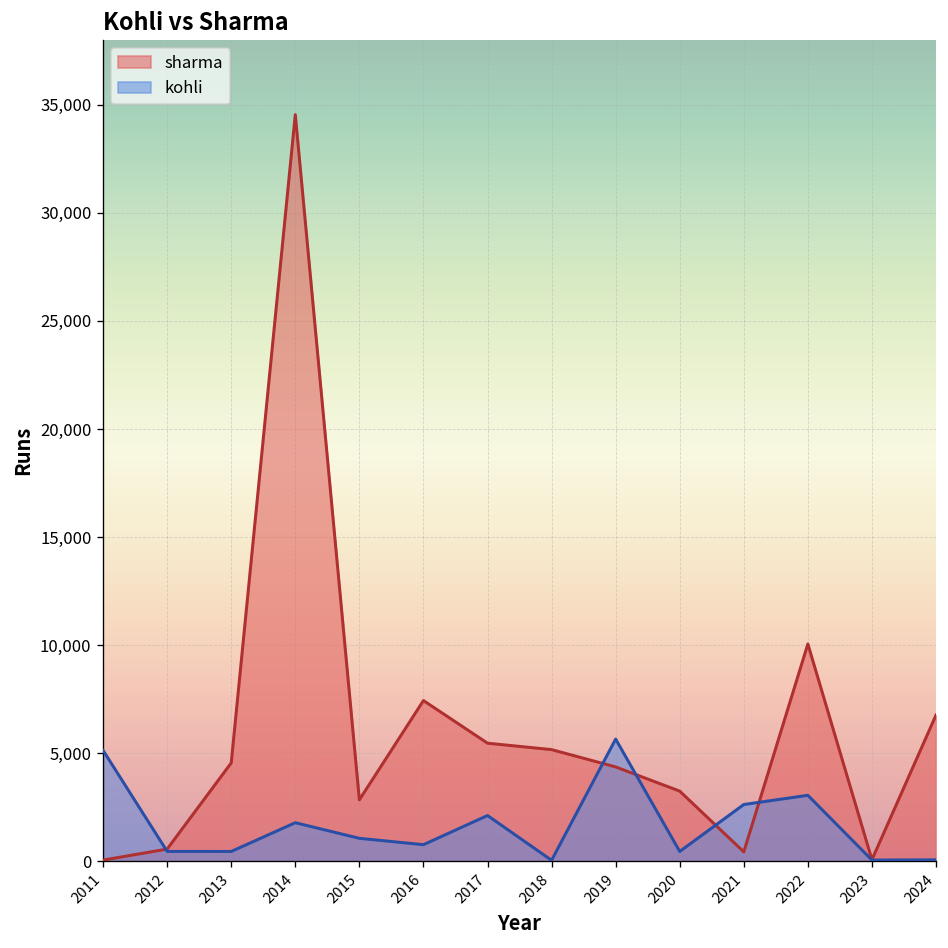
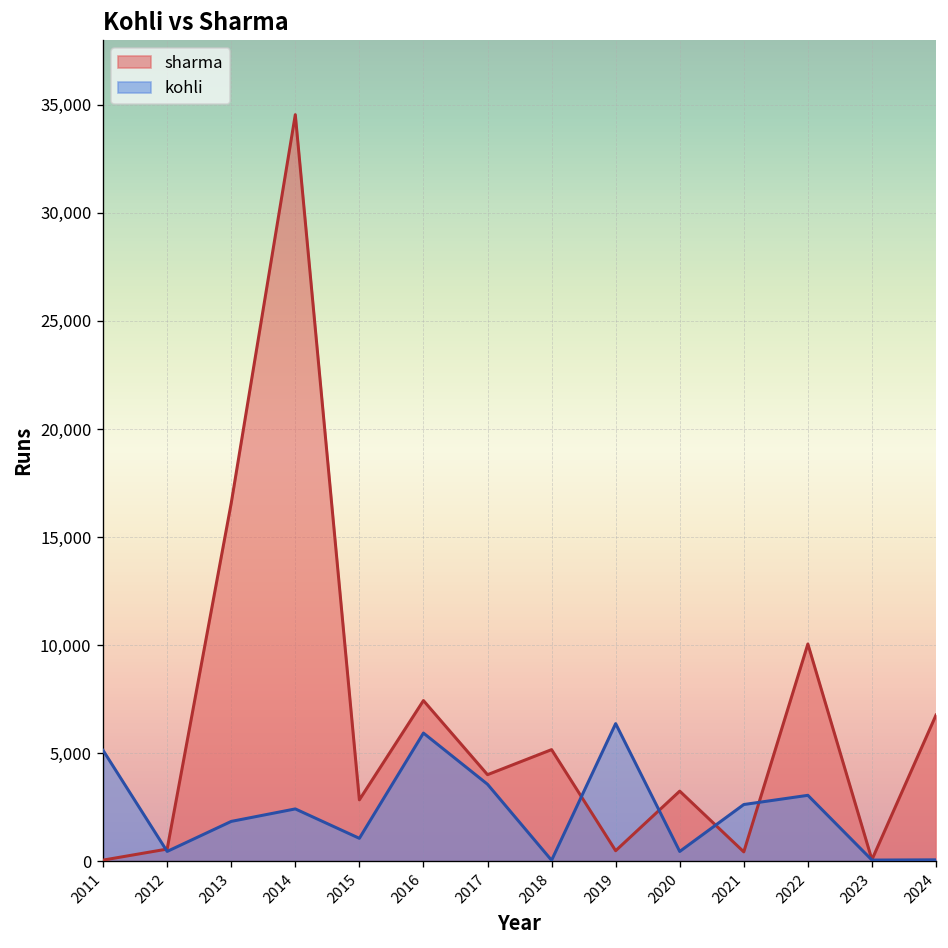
  {
    "sharma": {
      "2011": "100",
-     "2013": "4,600",
+     "2013": "16,600",
      "2014": "34,500",
      "2015": "2,800",
      "2016": "7,400",
-     "2017": "5,500",
+     "2017": "4,000",
      "2018": "5,200",
-     "2019": "4,400",
+     "2019": "500",
      "2020": "3,200",
      "2021": "400",
      "2022": "10,100",
      "2024": "6,800"
    },
    "kohli": {
      "2011": "5,100",
-     "2013": "500",
-     "2014": "1,800",
+     "2013": "1,800",
+     "2014": "2,400",
      "2015": "1,100",
-     "2016": "800",
-     "2017": "2,100",
+     "2016": "5,900",
+     "2017": "3,600",
      "2018": "0",
-     "2019": "5,700",
+     "2019": "6,400",
      "2020": "500",
      "2021": "2,600",
      "2022": "3,100",
      "2024": "100"
    }
  }
